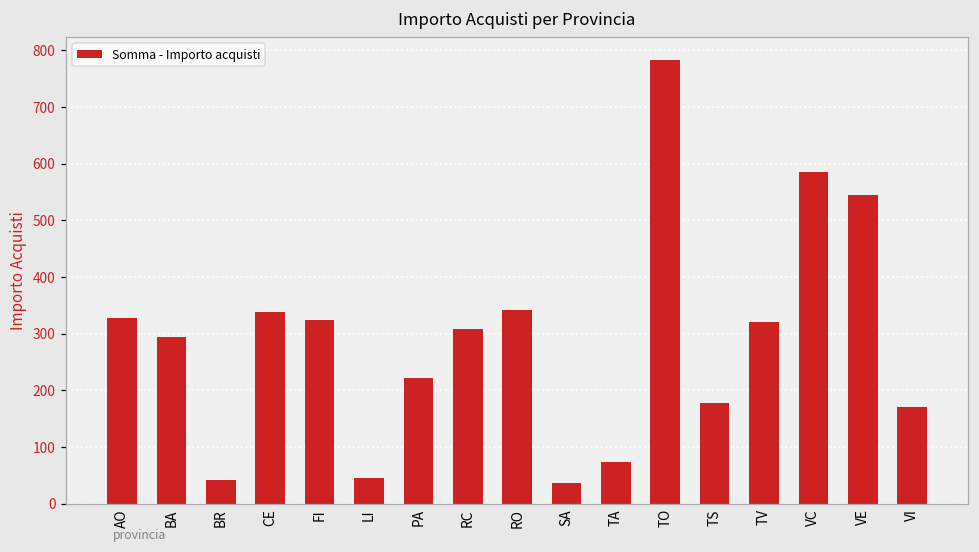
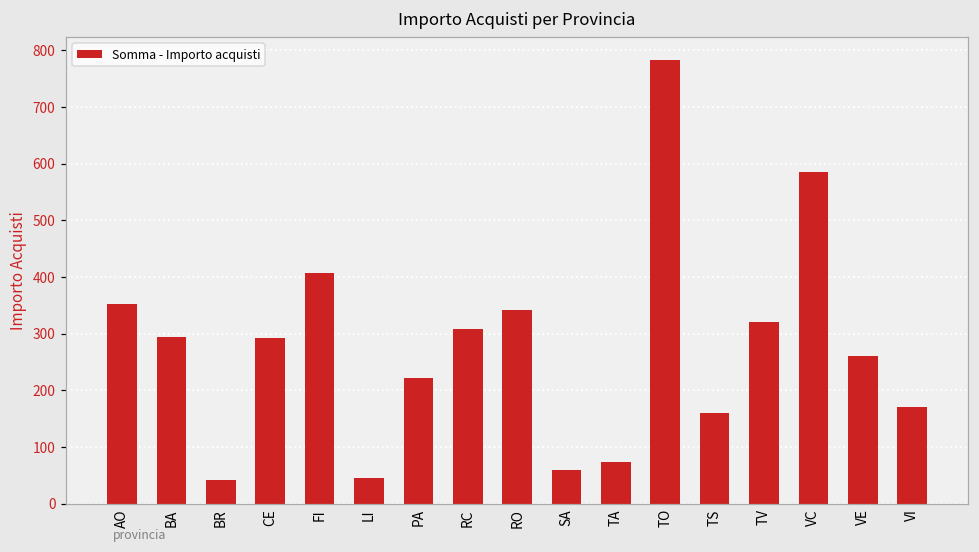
  {
-   "AO": 330,
+   "AO": 350,
    "BA": 290,
    "BR": 40,
-   "CE": 340,
-   "FI": 330,
+   "CE": 290,
+   "FI": 410,
    "LI": 50,
    "PA": 220,
    "RC": 310,
    "RO": 340,
-   "SA": 40,
+   "SA": 60,
    "TA": 70,
    "TO": 780,
-   "TS": 180,
+   "TS": 160,
    "TV": 320,
    "VC": 590,
-   "VE": 540,
+   "VE": 260,
    "VI": 170
  }
